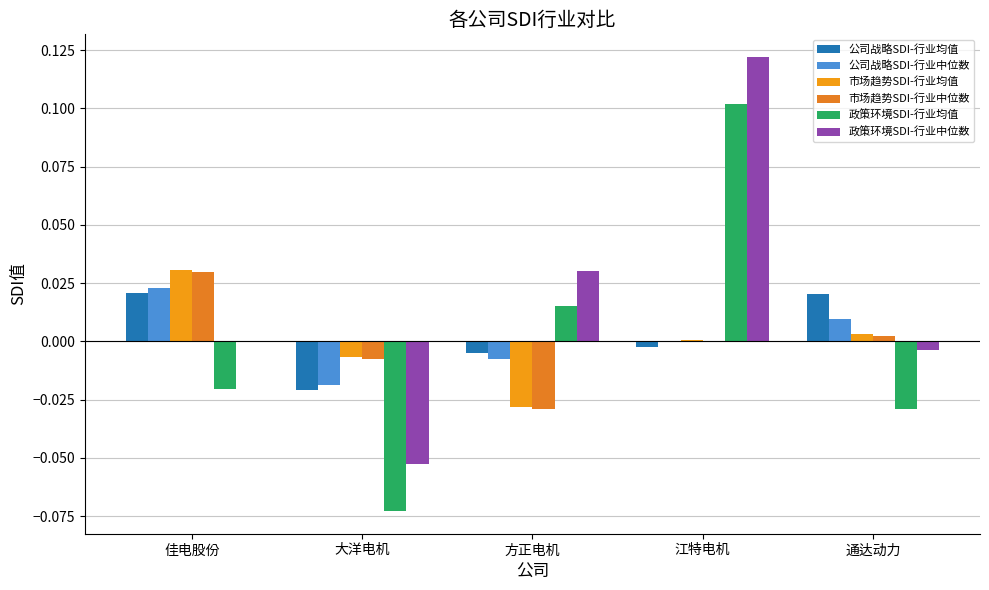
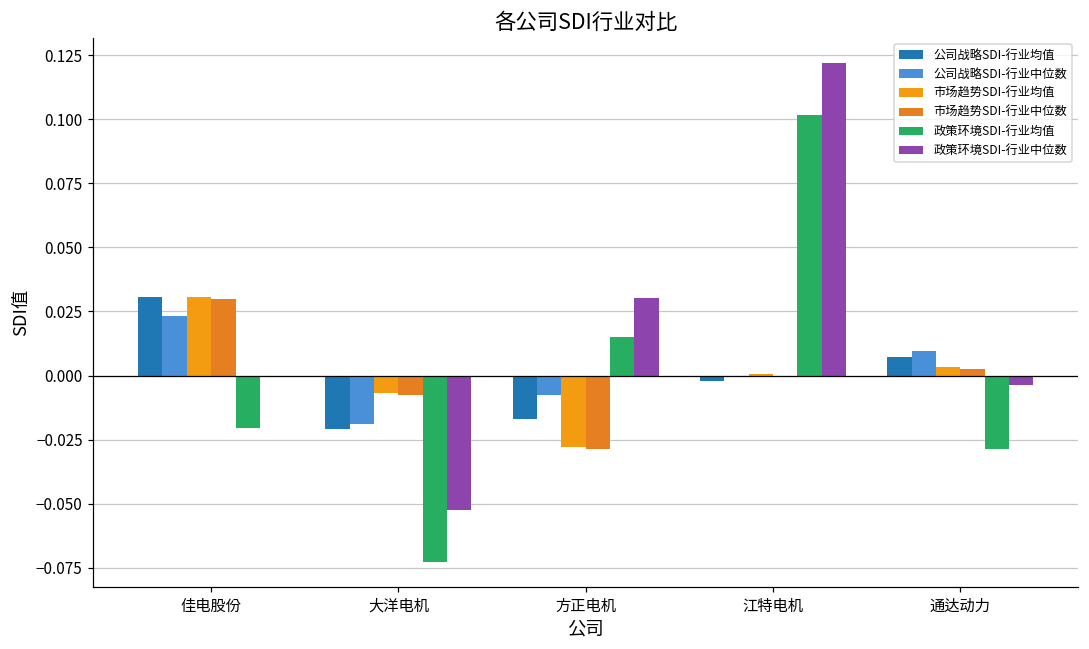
  {
    "公司战略SDI-行业均值": {
-     "佳电股份": 0.021,
+     "佳电股份": 0.031,
      "大洋电机": -0.021,
-     "方正电机": -0.005,
+     "方正电机": -0.017,
      "江特电机": -0.002,
-     "通达动力": 0.021
+     "通达动力": 0.007
    },
    "公司战略SDI-行业中位数": {
      "佳电股份": 0.023,
      "大洋电机": -0.019,
      "方正电机": -0.008,
      "江特电机": 0.000,
      "通达动力": 0.010
    },
    "政策环境SDI-行业均值": {
      "佳电股份": -0.020,
      "大洋电机": -0.073,
      "方正电机": 0.015,
      "江特电机": 0.102,
      "通达动力": -0.029
    },
    "政策环境SDI-行业中位数": {
      "佳电股份": 0.000,
      "大洋电机": -0.052,
      "方正电机": 0.030,
      "江特电机": 0.122,
      "通达动力": -0.004
    }
  }
